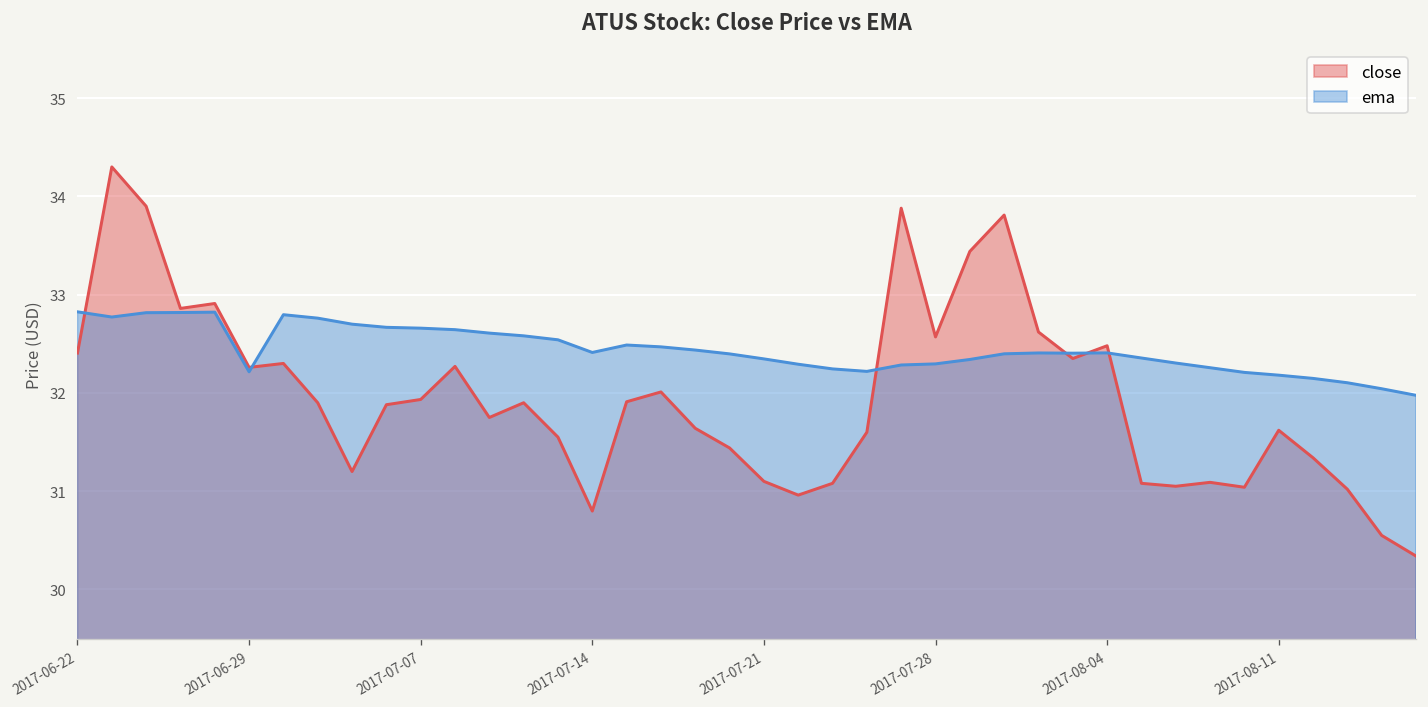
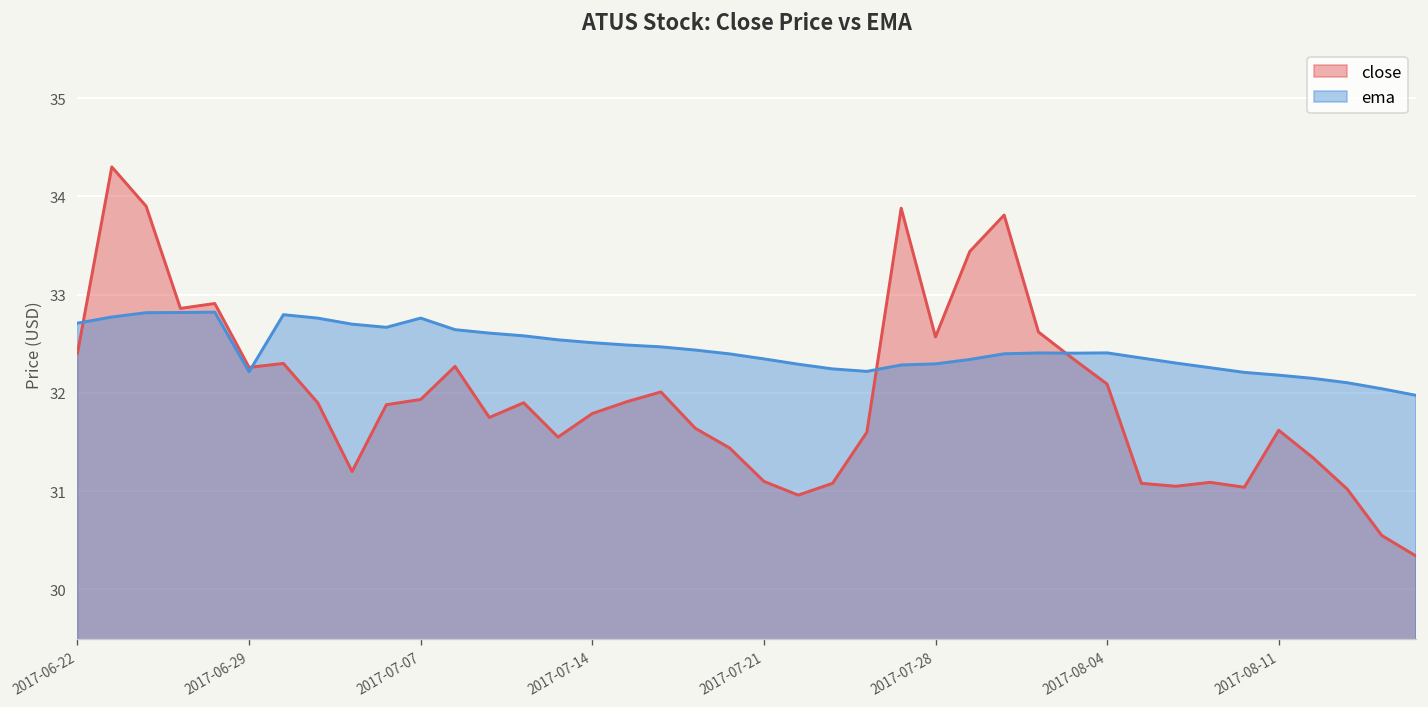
  {
    "close": {
      "2017-06-22": 32.4,
      "2017-06-29": 32.3,
      "2017-07-07": 31.9,
-     "2017-07-14": 30.8,
+     "2017-07-14": 31.8,
      "2017-07-21": 31.1,
      "2017-07-28": 32.6,
-     "2017-08-04": 32.5,
+     "2017-08-04": 32.1,
      "2017-08-11": 31.6
    },
    "ema": {
-     "2017-06-22": 32.8,
+     "2017-06-22": 32.7,
      "2017-06-29": 32.2,
-     "2017-07-07": 32.7,
-     "2017-07-14": 32.4,
+     "2017-07-07": 32.8,
+     "2017-07-14": 32.5,
      "2017-07-21": 32.3,
      "2017-07-28": 32.3,
      "2017-08-04": 32.4,
      "2017-08-11": 32.2
    }
  }
